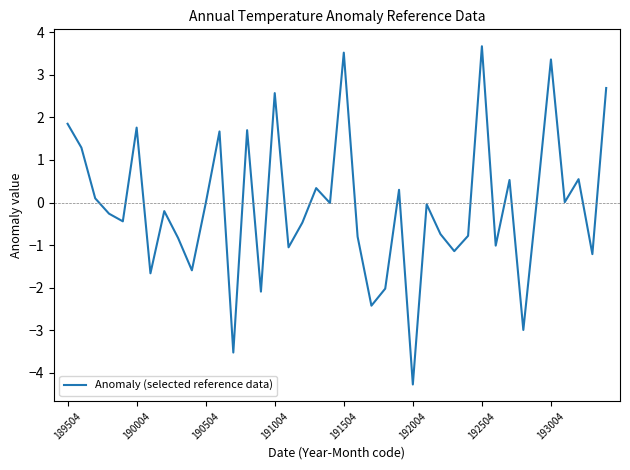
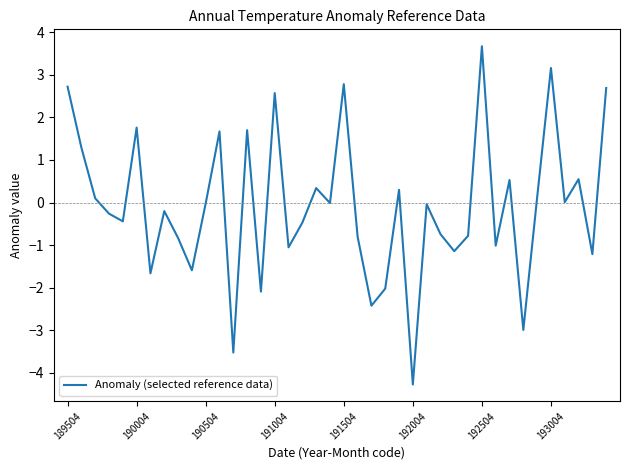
  {
-   "189504": 1.9,
+   "189504": 2.7,
    "190004": 1.8,
    "190504": 0.0,
    "191004": 2.6,
-   "191504": 3.5,
+   "191504": 2.8,
    "192004": -4.3,
    "192504": 3.7,
-   "193004": 3.4
+   "193004": 3.2
  }
